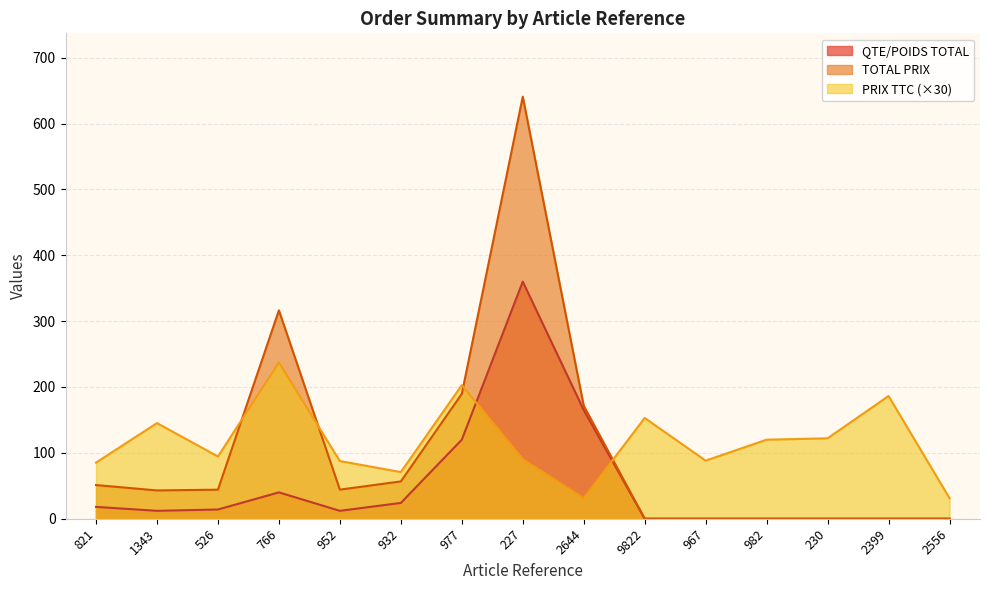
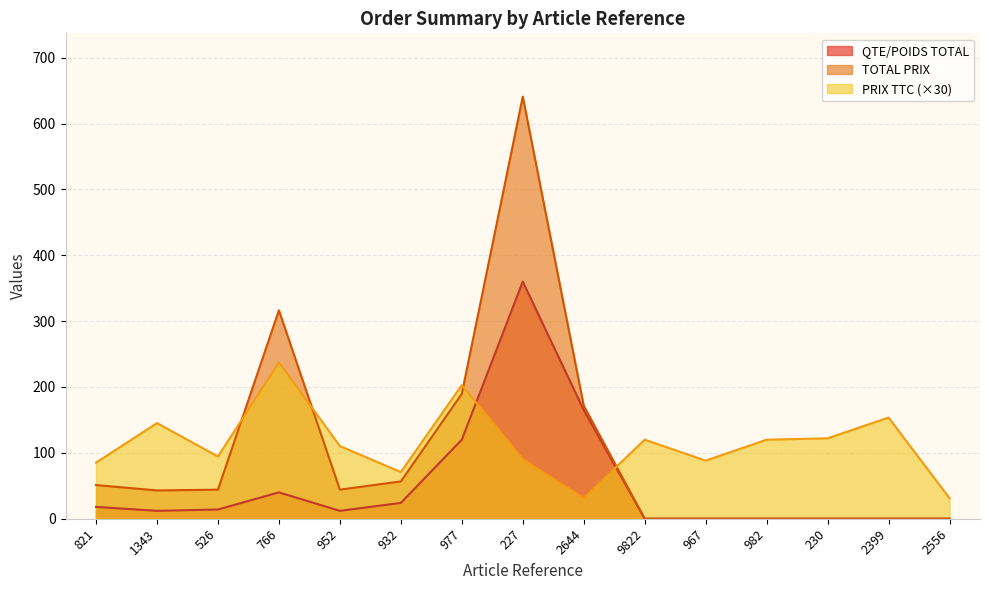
  {
    "PRIX TTC (×30)": {
      "821": 90,
      "1343": 150,
      "526": 90,
      "766": 240,
-     "952": 90,
+     "952": 110,
      "932": 70,
      "977": 200,
      "227": 90,
      "2644": 30,
-     "9822": 150,
+     "9822": 120,
      "967": 90,
      "982": 120,
      "230": 120,
-     "2399": 190,
+     "2399": 150,
      "2556": 30
    }
  }
